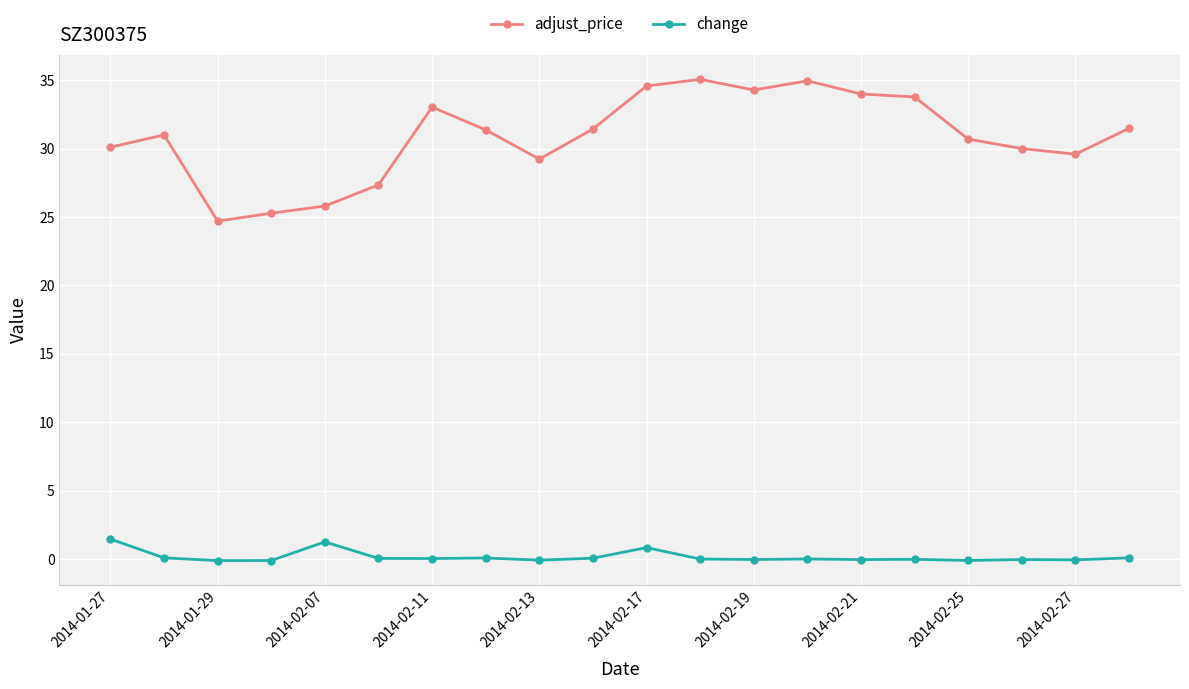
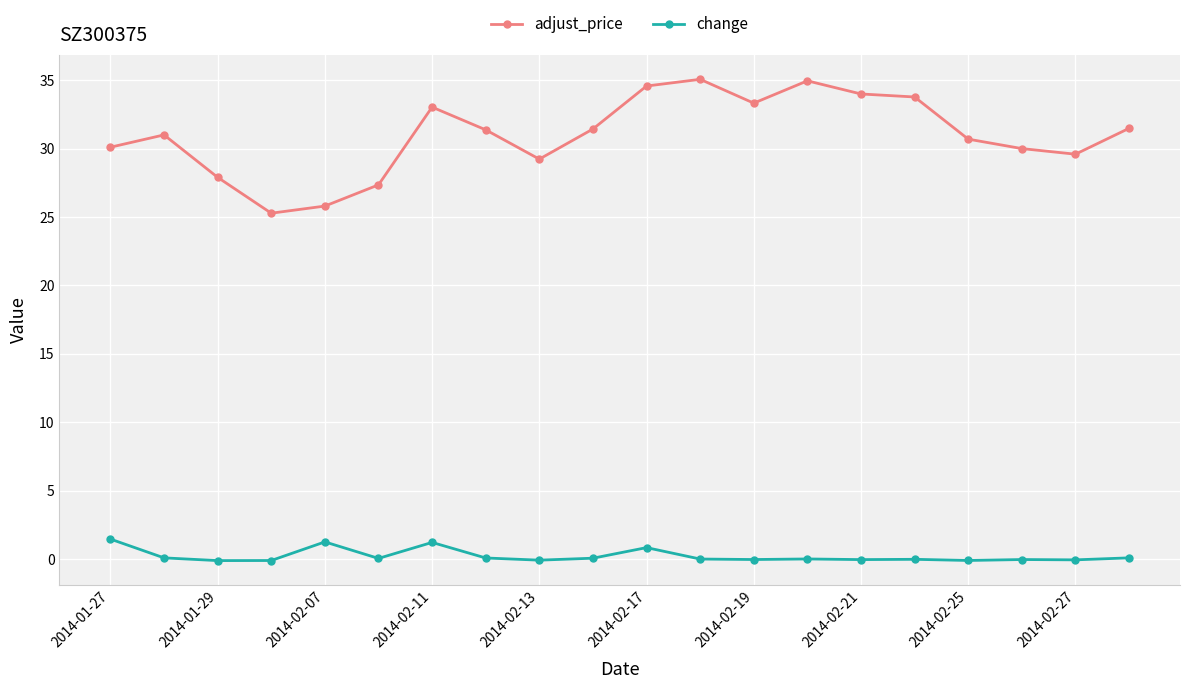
  {
    "adjust_price": {
      "2014-01-27": 30.1,
-     "2014-01-29": 24.7,
+     "2014-01-29": 27.9,
      "2014-02-07": 25.8,
      "2014-02-11": 33.0,
      "2014-02-13": 29.2,
      "2014-02-17": 34.6,
-     "2014-02-19": 34.3,
+     "2014-02-19": 33.3,
      "2014-02-21": 34.0,
      "2014-02-25": 30.7,
      "2014-02-27": 29.6
    },
    "change": {
      "2014-01-27": 1.5,
      "2014-01-29": -0.1,
      "2014-02-07": 1.3,
-     "2014-02-11": 0.1,
+     "2014-02-11": 1.2,
      "2014-02-13": -0.1,
      "2014-02-17": 0.8,
      "2014-02-19": 0.0,
      "2014-02-21": 0.0,
      "2014-02-25": -0.1,
      "2014-02-27": 0.0
    }
  }
